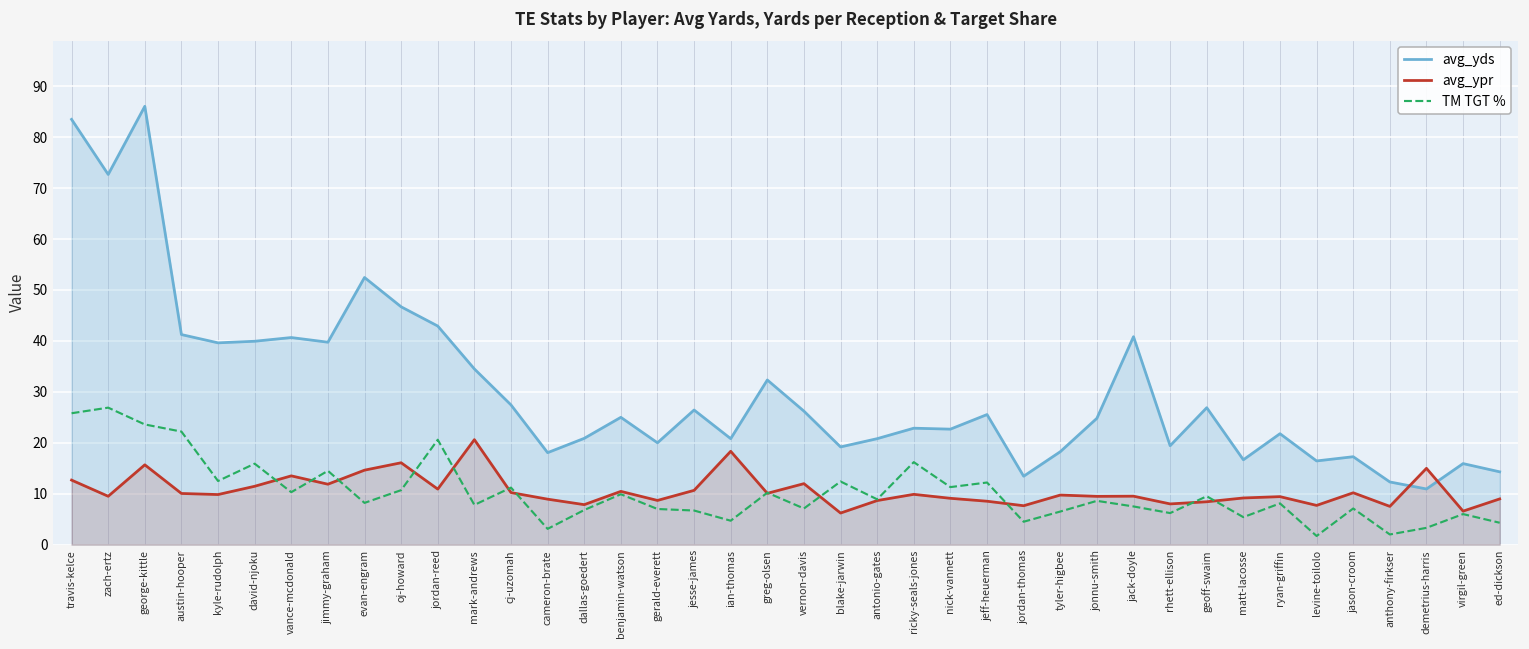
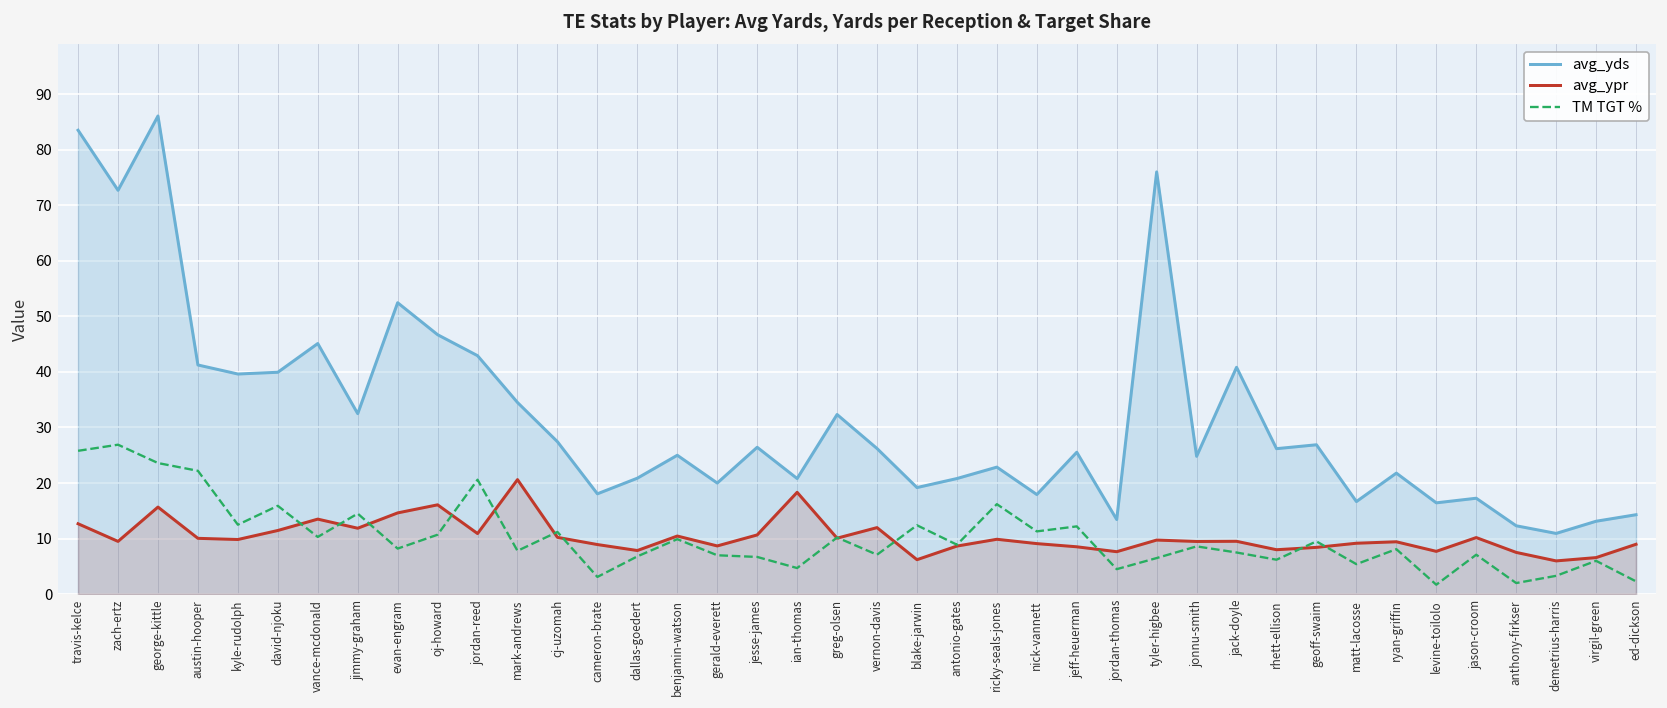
  {
    "avg_yds": {
      "travis-kelce": 84,
      "zach-ertz": 73,
      "george-kittle": 86,
      "austin-hooper": 41,
      "kyle-rudolph": 40,
      "david-njoku": 40,
-     "vance-mcdonald": 41,
-     "jimmy-graham": 40,
+     "vance-mcdonald": 45,
+     "jimmy-graham": 32,
      "evan-engram": 52,
      "oj-howard": 47,
      "jordan-reed": 43,
      "mark-andrews": 35,
      "cj-uzomah": 27,
      "cameron-brate": 18,
      "dallas-goedert": 21,
      "benjamin-watson": 25,
      "gerald-everett": 20,
      "jesse-james": 26,
      "ian-thomas": 21,
      "greg-olsen": 32,
      "vernon-davis": 26,
      "blake-jarwin": 19,
      "antonio-gates": 21,
      "ricky-seals-jones": 23,
-     "nick-vannett": 23,
+     "nick-vannett": 18,
      "jeff-heuerman": 26,
      "jordan-thomas": 13,
-     "tyler-higbee": 18,
+     "tyler-higbee": 76,
      "jonnu-smith": 25,
      "jack-doyle": 41,
-     "rhett-ellison": 19,
+     "rhett-ellison": 26,
      "geoff-swaim": 27,
      "matt-lacosse": 17,
      "ryan-griffin": 22,
      "levine-toilolo": 16,
      "jason-croom": 17,
      "anthony-firkser": 12,
      "demetrius-harris": 11,
-     "virgil-green": 16,
+     "virgil-green": 13,
      "ed-dickson": 14
    },
    "avg_ypr": {
      "travis-kelce": 13,
      "zach-ertz": 10,
      "george-kittle": 16,
      "austin-hooper": 10,
      "kyle-rudolph": 10,
      "david-njoku": 11,
      "vance-mcdonald": 14,
      "jimmy-graham": 12,
      "evan-engram": 15,
      "oj-howard": 16,
      "jordan-reed": 11,
      "mark-andrews": 21,
      "cj-uzomah": 10,
      "cameron-brate": 9,
      "dallas-goedert": 8,
      "benjamin-watson": 10,
      "gerald-everett": 9,
      "jesse-james": 11,
      "ian-thomas": 18,
      "vernon-davis": 12,
      "blake-jarwin": 6,
      "ricky-seals-jones": 10,
      "nick-vannett": 9,
      "jeff-heuerman": 9,
      "jordan-thomas": 8,
      "tyler-higbee": 10,
      "jonnu-smith": 9,
      "jack-doyle": 10,
      "rhett-ellison": 8,
      "geoff-swaim": 8,
      "matt-lacosse": 9,
      "ryan-griffin": 9,
      "levine-toilolo": 8,
      "jason-croom": 10,
      "anthony-firkser": 8,
-     "demetrius-harris": 15,
+     "demetrius-harris": 6,
      "virgil-green": 7,
      "ed-dickson": 9
    },
    "TM TGT %": {
      "travis-kelce": 26,
      "zach-ertz": 27,
      "george-kittle": 24,
      "austin-hooper": 22,
      "kyle-rudolph": 13,
      "david-njoku": 16,
      "vance-mcdonald": 10,
      "jimmy-graham": 15,
      "evan-engram": 8,
      "oj-howard": 11,
      "jordan-reed": 21,
      "mark-andrews": 8,
      "cj-uzomah": 11,
      "cameron-brate": 3,
      "dallas-goedert": 7,
      "benjamin-watson": 10,
      "gerald-everett": 7,
      "jesse-james": 7,
      "ian-thomas": 5,
      "vernon-davis": 7,
      "blake-jarwin": 12,
      "ricky-seals-jones": 16,
      "nick-vannett": 11,
      "jeff-heuerman": 12,
      "jordan-thomas": 5,
      "tyler-higbee": 7,
      "jonnu-smith": 9,
      "jack-doyle": 8,
      "rhett-ellison": 6,
      "geoff-swaim": 10,
      "matt-lacosse": 5,
      "ryan-griffin": 8,
      "levine-toilolo": 2,
      "jason-croom": 7,
      "anthony-firkser": 2,
      "demetrius-harris": 3,
      "virgil-green": 6,
-     "ed-dickson": 4
+     "ed-dickson": 2
    }
  }
